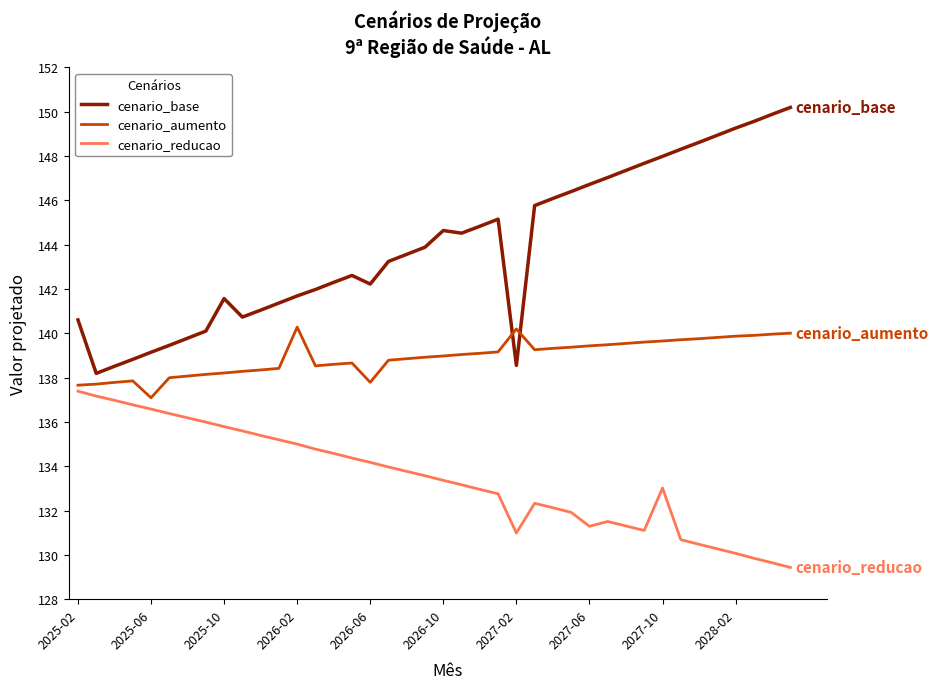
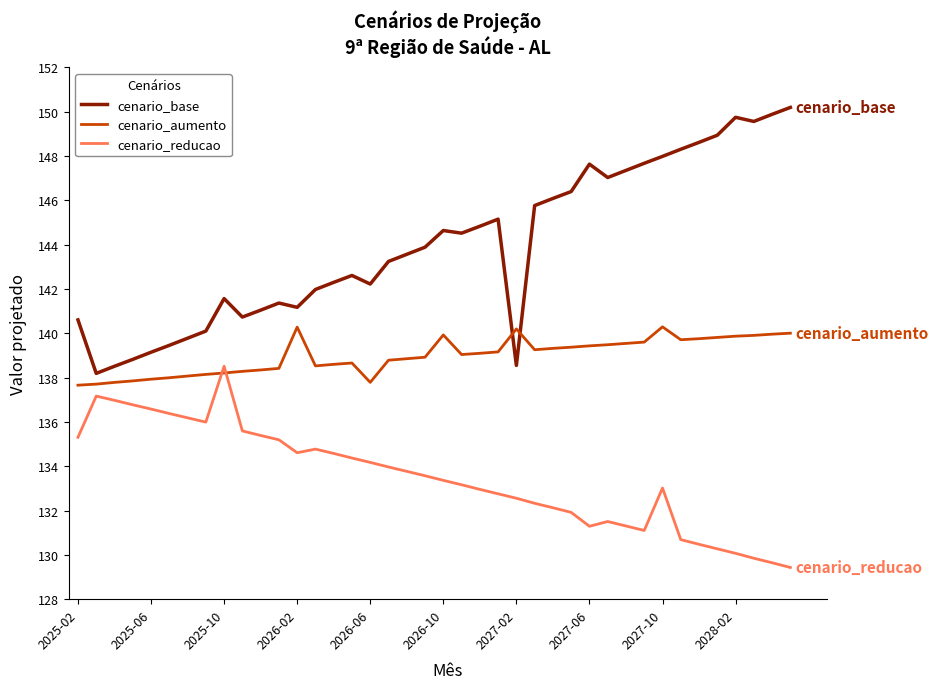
  {
    "cenario_base": {
      "2025-02": 140.6,
      "2025-06": 139.1,
      "2025-10": 141.6,
-     "2026-02": 141.7,
+     "2026-02": 141.2,
      "2026-06": 142.2,
      "2026-10": 144.6,
      "2027-02": 138.5,
-     "2027-06": 146.7,
+     "2027-06": 147.6,
      "2027-10": 148.0,
-     "2028-02": 149.3
+     "2028-02": 149.7
    },
    "cenario_aumento": {
      "2025-02": 137.7,
-     "2025-06": 137.1,
+     "2025-06": 137.9,
      "2025-10": 138.2,
      "2026-02": 140.3,
      "2026-06": 137.8,
-     "2026-10": 139.0,
+     "2026-10": 139.9,
      "2027-02": 140.2,
      "2027-06": 139.4,
-     "2027-10": 139.6,
+     "2027-10": 140.3,
      "2028-02": 139.9
    },
    "cenario_reducao": {
-     "2025-02": 137.4,
+     "2025-02": 135.3,
      "2025-06": 136.6,
-     "2025-10": 135.8,
-     "2026-02": 135.0,
+     "2025-10": 138.5,
+     "2026-02": 134.6,
      "2026-06": 134.2,
      "2026-10": 133.4,
-     "2027-02": 131.0,
+     "2027-02": 132.6,
      "2027-06": 131.3,
      "2027-10": 133.0,
      "2028-02": 130.1
    }
  }
